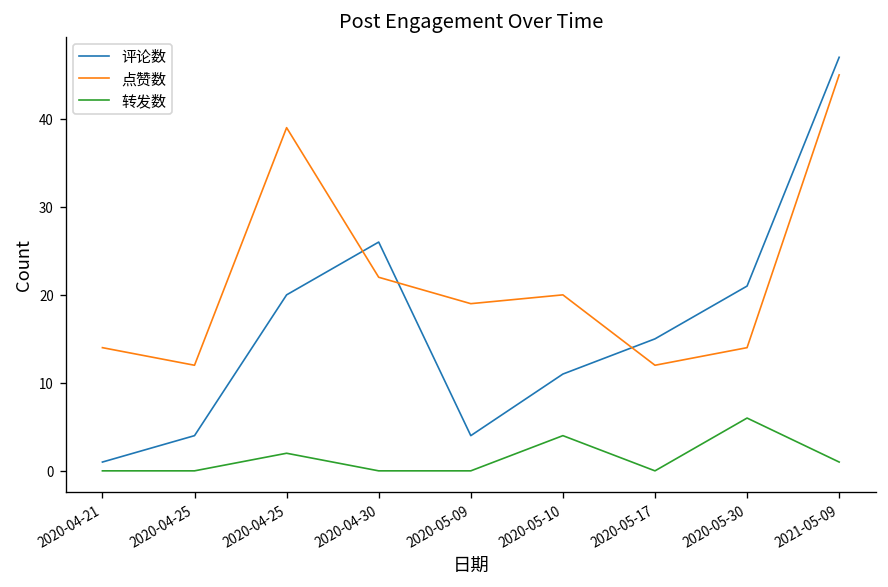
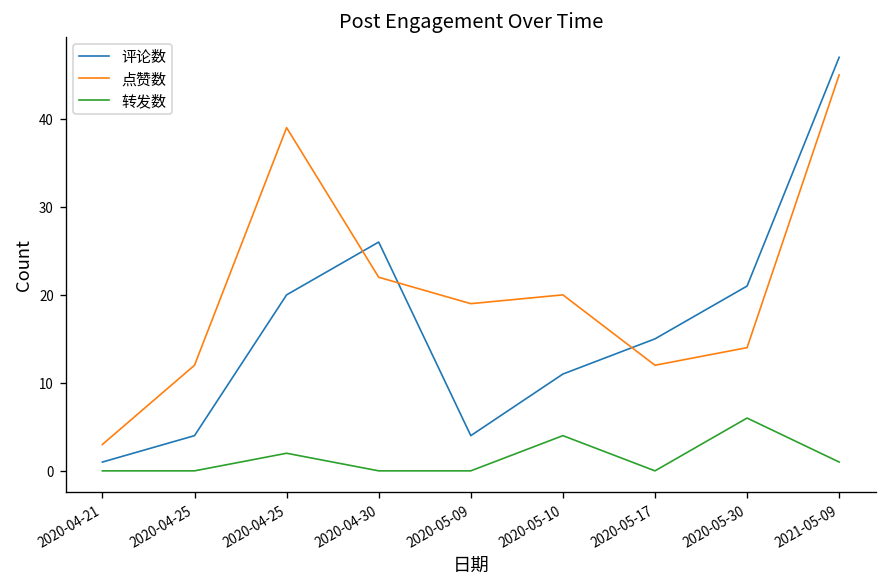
  {
    "评论数": {
      "2020-04-21": 1,
      "2020-04-30": 26,
      "2020-05-09": 4,
      "2020-05-10": 11,
      "2020-05-17": 15,
      "2020-05-30": 21,
      "2021-05-09": 47
    },
    "点赞数": {
-     "2020-04-21": 14,
+     "2020-04-21": 3,
      "2020-04-30": 22,
      "2020-05-09": 19,
      "2020-05-10": 20,
      "2020-05-17": 12,
      "2020-05-30": 14,
      "2021-05-09": 45
    },
    "转发数": {
      "2020-04-21": 0,
      "2020-04-30": 0,
      "2020-05-09": 0,
      "2020-05-10": 4,
      "2020-05-17": 0,
      "2020-05-30": 6,
      "2021-05-09": 1
    }
  }
